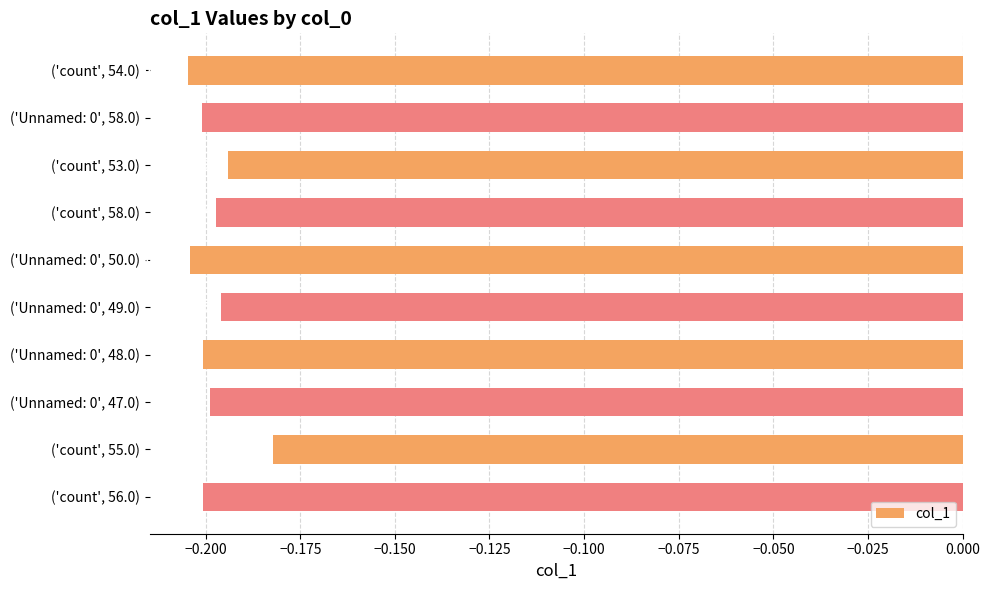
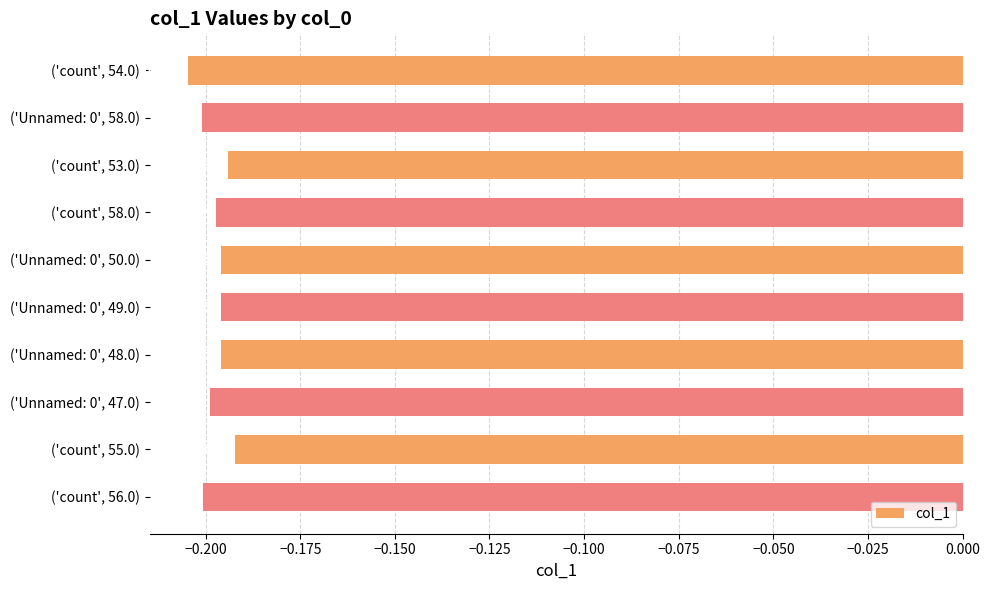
  {
    "('count', 54.0)": -0.205,
    "('Unnamed: 0', 58.0)": -0.201,
    "('count', 53.0)": -0.194,
    "('count', 58.0)": -0.197,
-   "('Unnamed: 0', 50.0)": -0.204,
+   "('Unnamed: 0', 50.0)": -0.196,
    "('Unnamed: 0', 49.0)": -0.196,
-   "('Unnamed: 0', 48.0)": -0.201,
+   "('Unnamed: 0', 48.0)": -0.196,
    "('Unnamed: 0', 47.0)": -0.199,
-   "('count', 55.0)": -0.182,
+   "('count', 55.0)": -0.192,
    "('count', 56.0)": -0.201
  }
